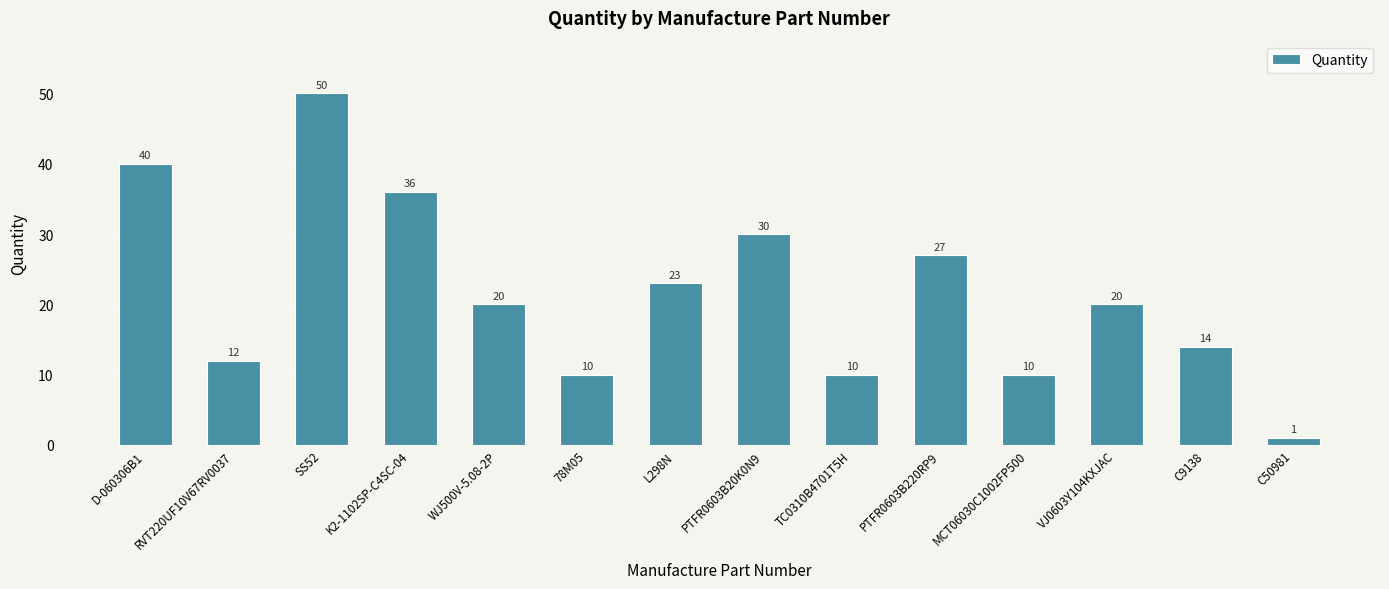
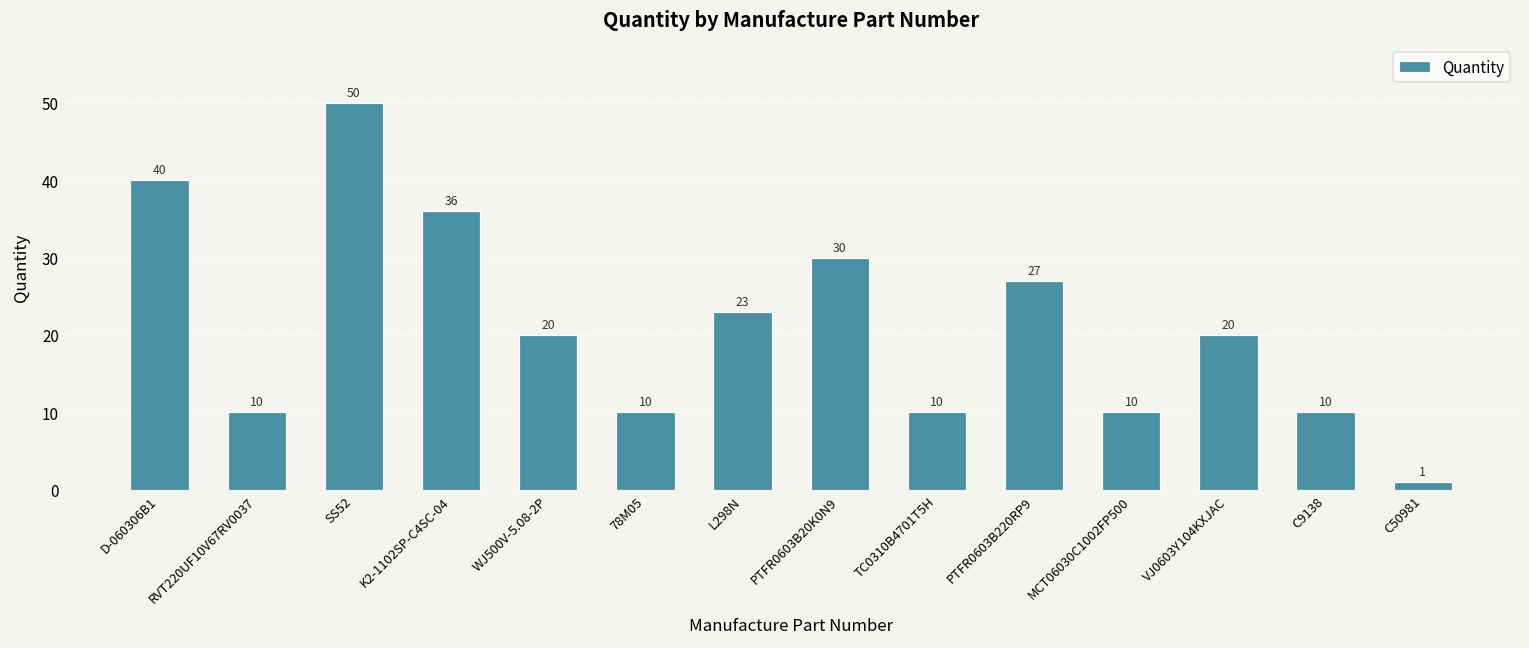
  {
    "D-060306B1": 40,
-   "RVT220UF10V67RV0037": 12,
+   "RVT220UF10V67RV0037": 10,
    "SS52": 50,
    "K2-1102SP-C4SC-04": 36,
    "WJ500V-5.08-2P": 20,
    "78M05": 10,
    "L298N": 23,
    "PTFR0603B20K0N9": 30,
    "TC0310B4701T5H": 10,
    "PTFR0603B220RP9": 27,
    "MCT06030C1002FP500": 10,
    "VJ0603Y104KXJAC": 20,
-   "C9138": 14,
+   "C9138": 10,
    "C50981": 1
  }
